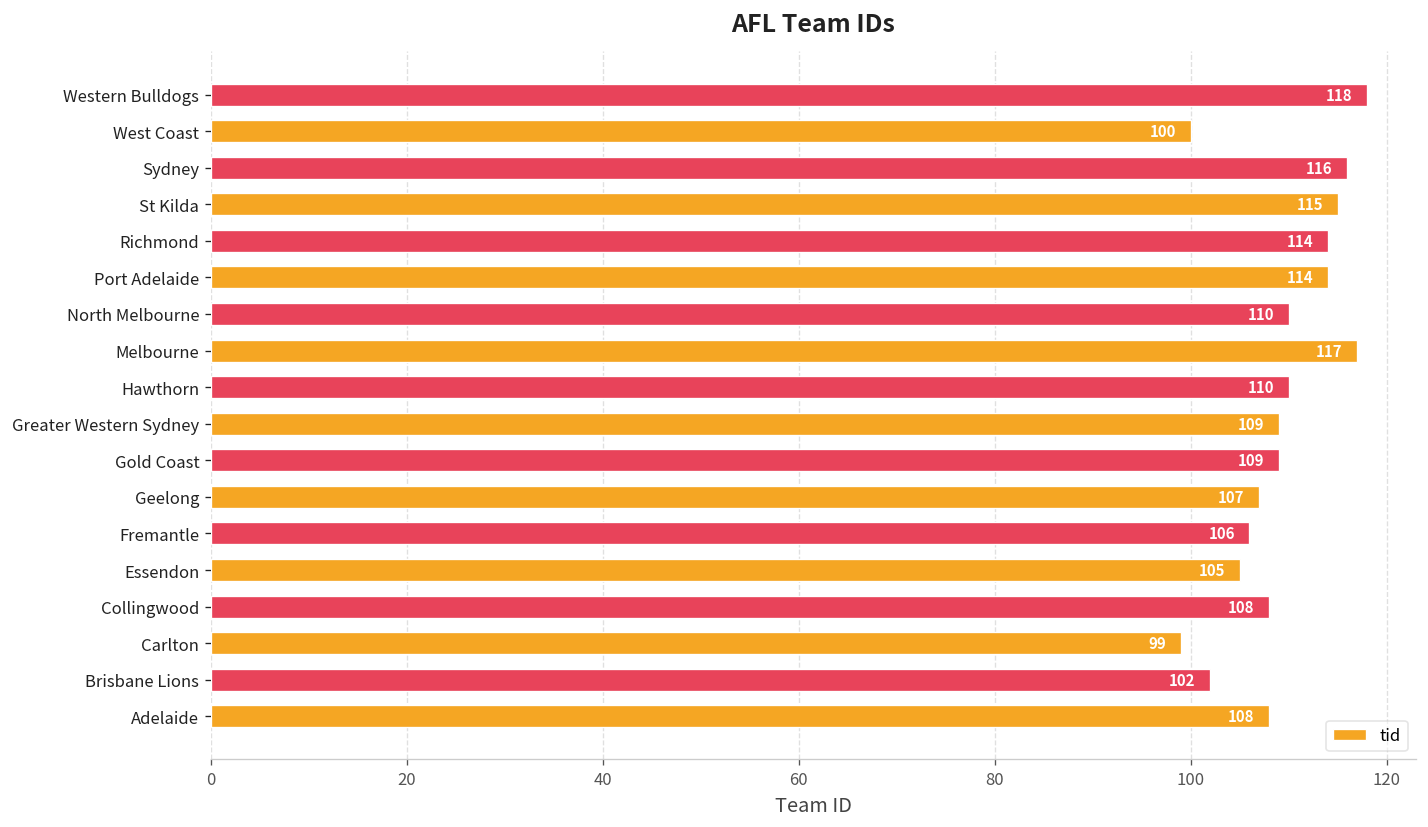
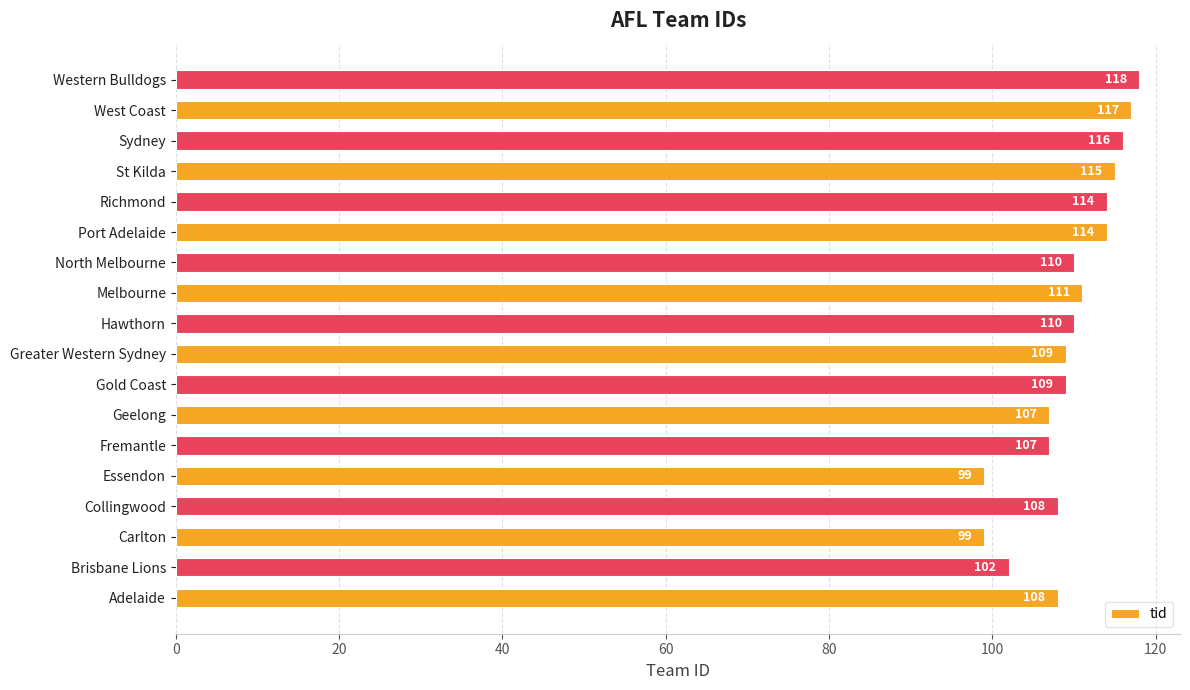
  {
    "Western Bulldogs": 118,
-   "West Coast": 100,
+   "West Coast": 117,
    "Sydney": 116,
    "St Kilda": 115,
    "Richmond": 114,
    "Port Adelaide": 114,
    "North Melbourne": 110,
-   "Melbourne": 117,
+   "Melbourne": 111,
    "Hawthorn": 110,
    "Greater Western Sydney": 109,
    "Gold Coast": 109,
    "Geelong": 107,
-   "Fremantle": 106,
-   "Essendon": 105,
+   "Fremantle": 107,
+   "Essendon": 99,
    "Collingwood": 108,
    "Carlton": 99,
    "Brisbane Lions": 102,
    "Adelaide": 108
  }
